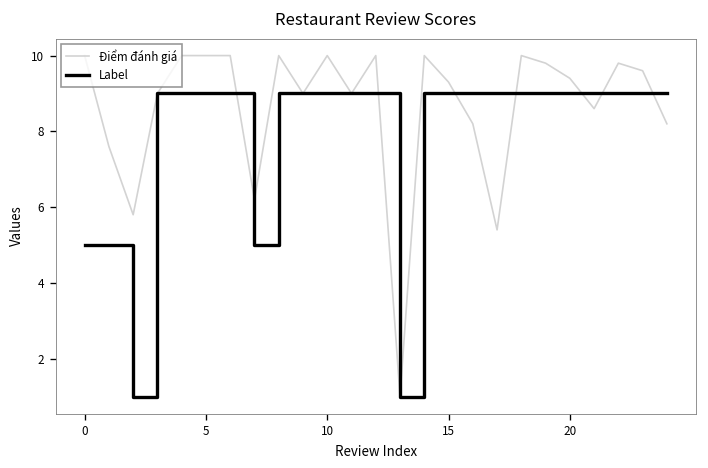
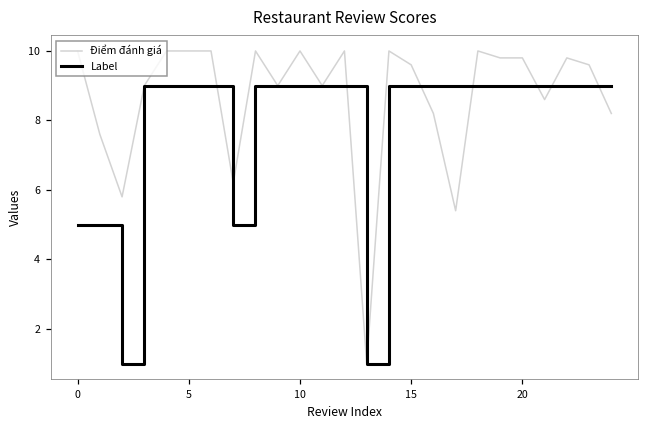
  {
    "Điểm đánh giá": {
      "5": 10.0,
      "10": 10.0,
-     "15": 9.3,
-     "20": 9.4
+     "15": 9.6,
+     "20": 9.8
    },
    "Label": {
      "0": 5.0,
      "5": 9.0,
      "10": 9.0,
      "15": 9.0,
      "20": 9.0
    }
  }
